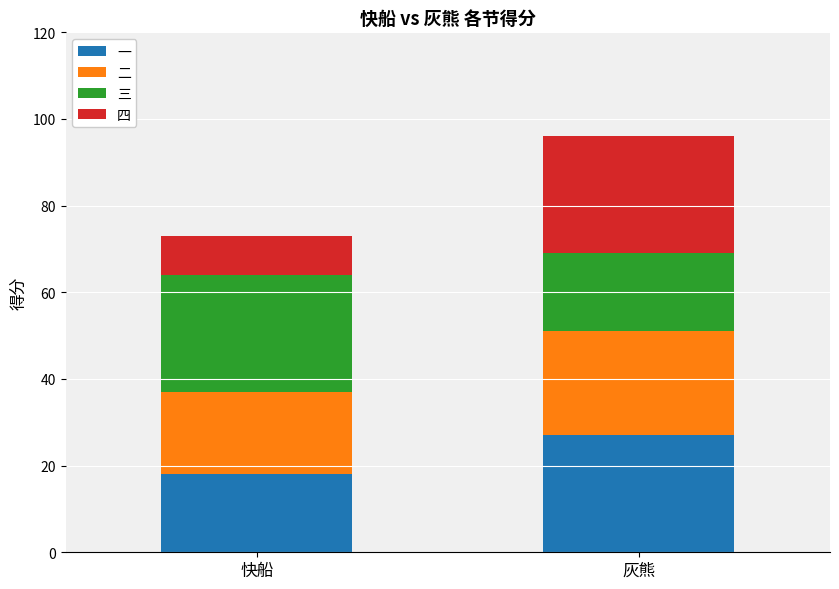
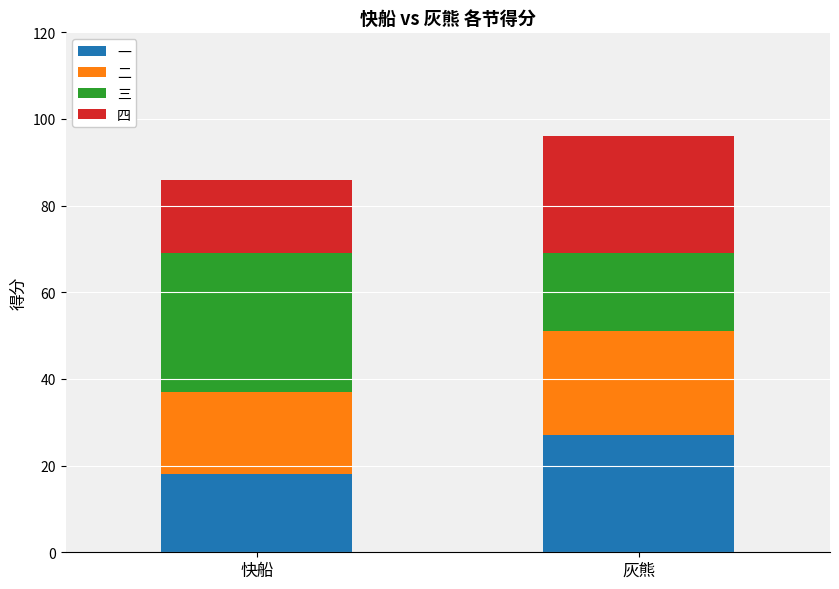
  {
    "一": {
      "快船": 18,
      "灰熊": 27
    },
    "二": {
      "快船": 19,
      "灰熊": 24
    },
    "三": {
-     "快船": 27,
+     "快船": 32,
      "灰熊": 18
    },
    "四": {
-     "快船": 9,
+     "快船": 17,
      "灰熊": 27
    }
  }
